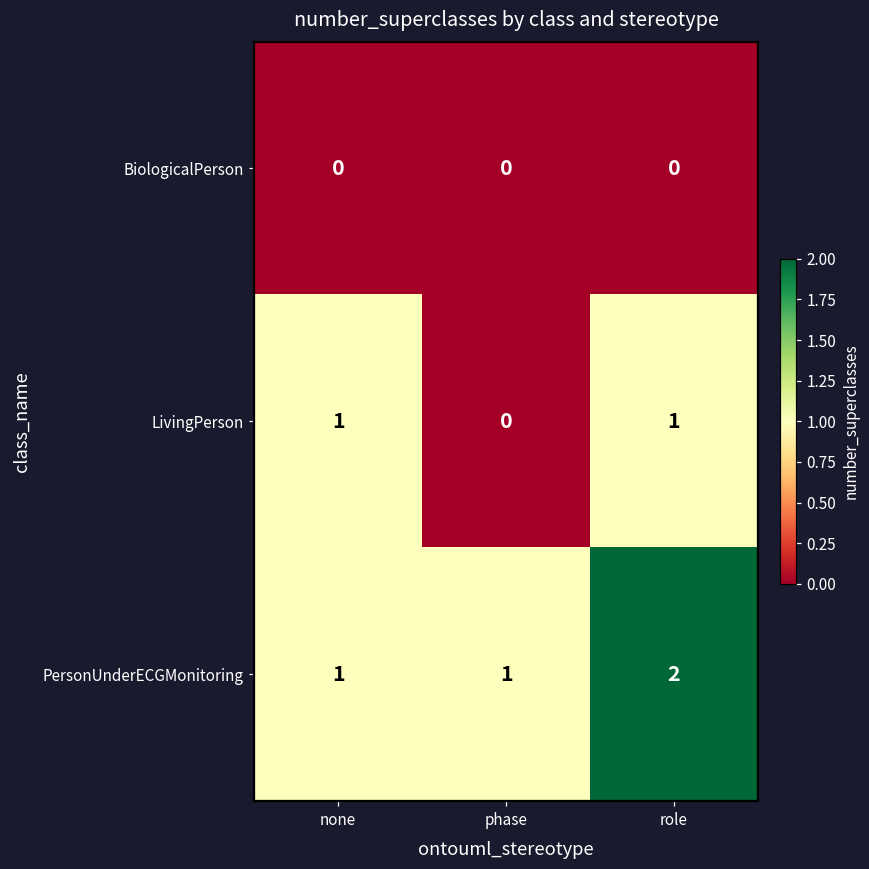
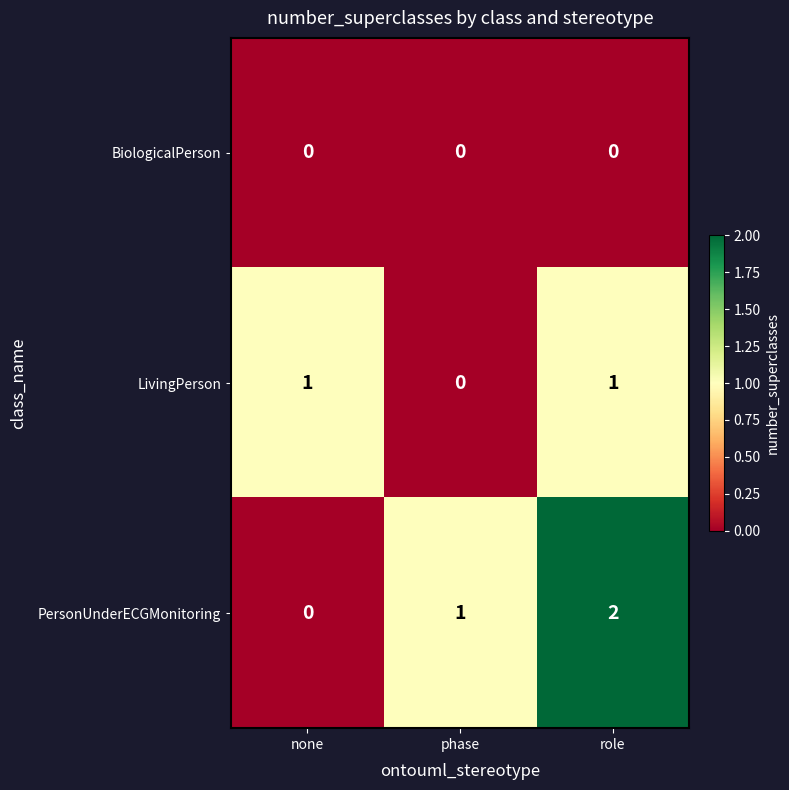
  {
    "BiologicalPerson": {
      "none": 0,
      "phase": 0,
      "role": 0
    },
    "LivingPerson": {
      "none": 1,
      "phase": 0,
      "role": 1
    },
    "PersonUnderECGMonitoring": {
-     "none": 1,
+     "none": 0,
      "phase": 1,
      "role": 2
    }
  }
